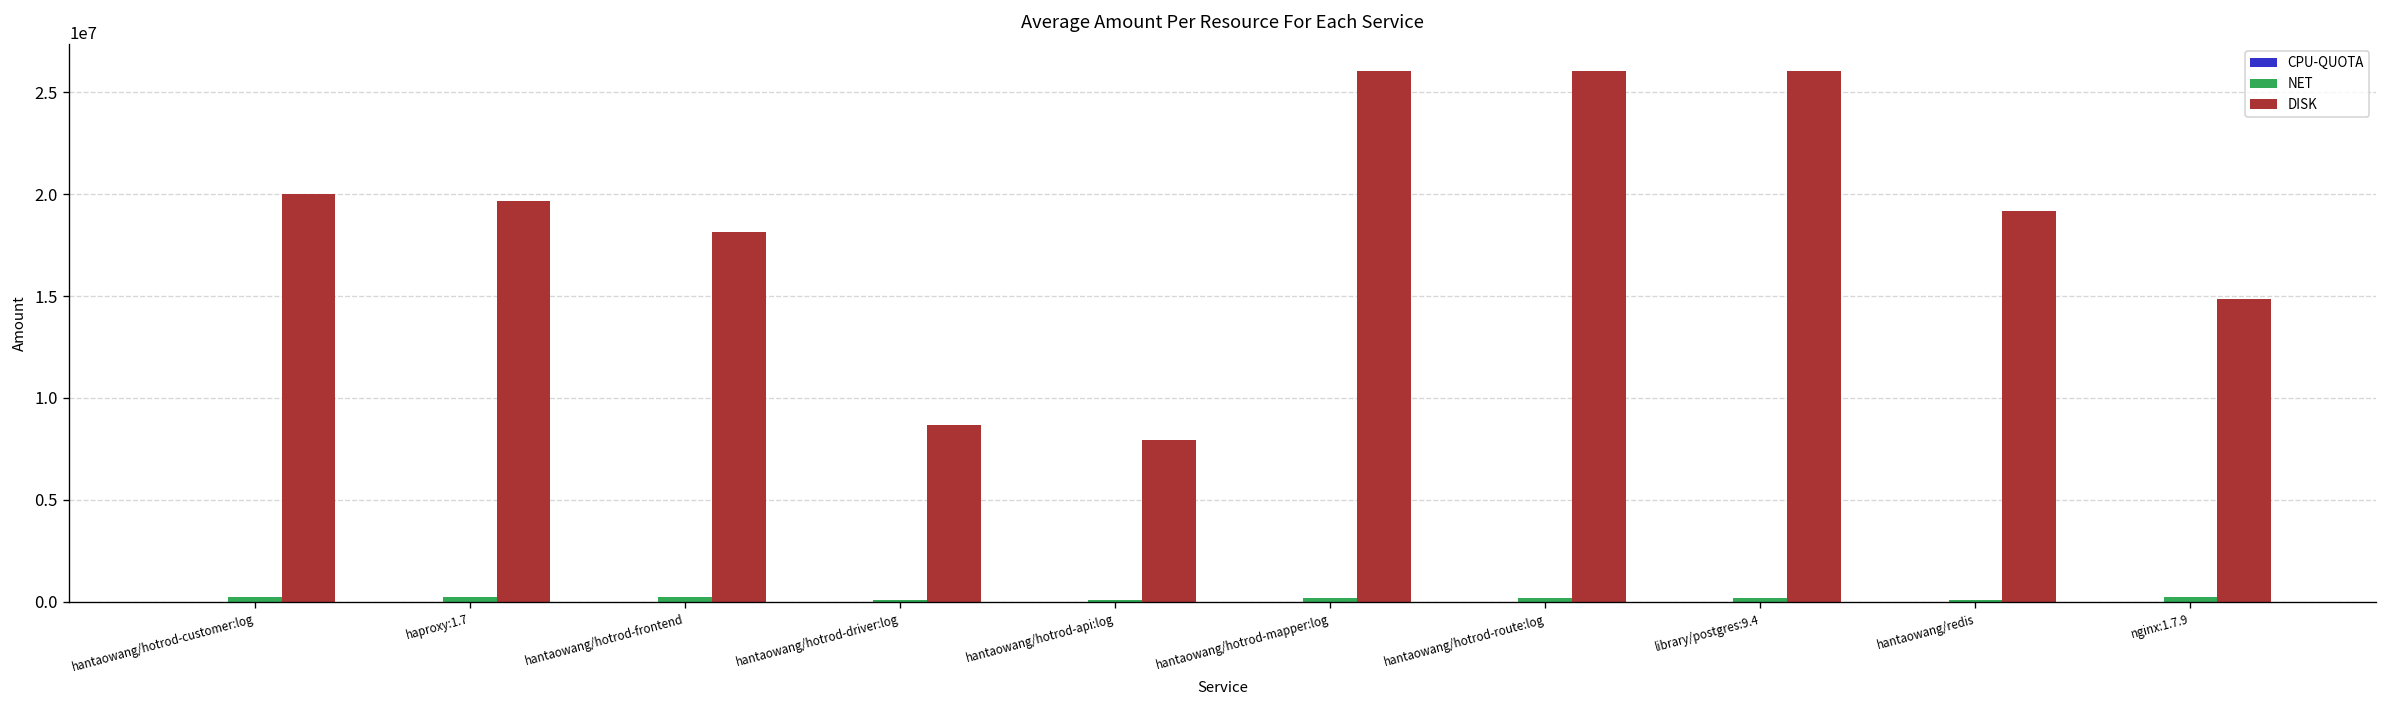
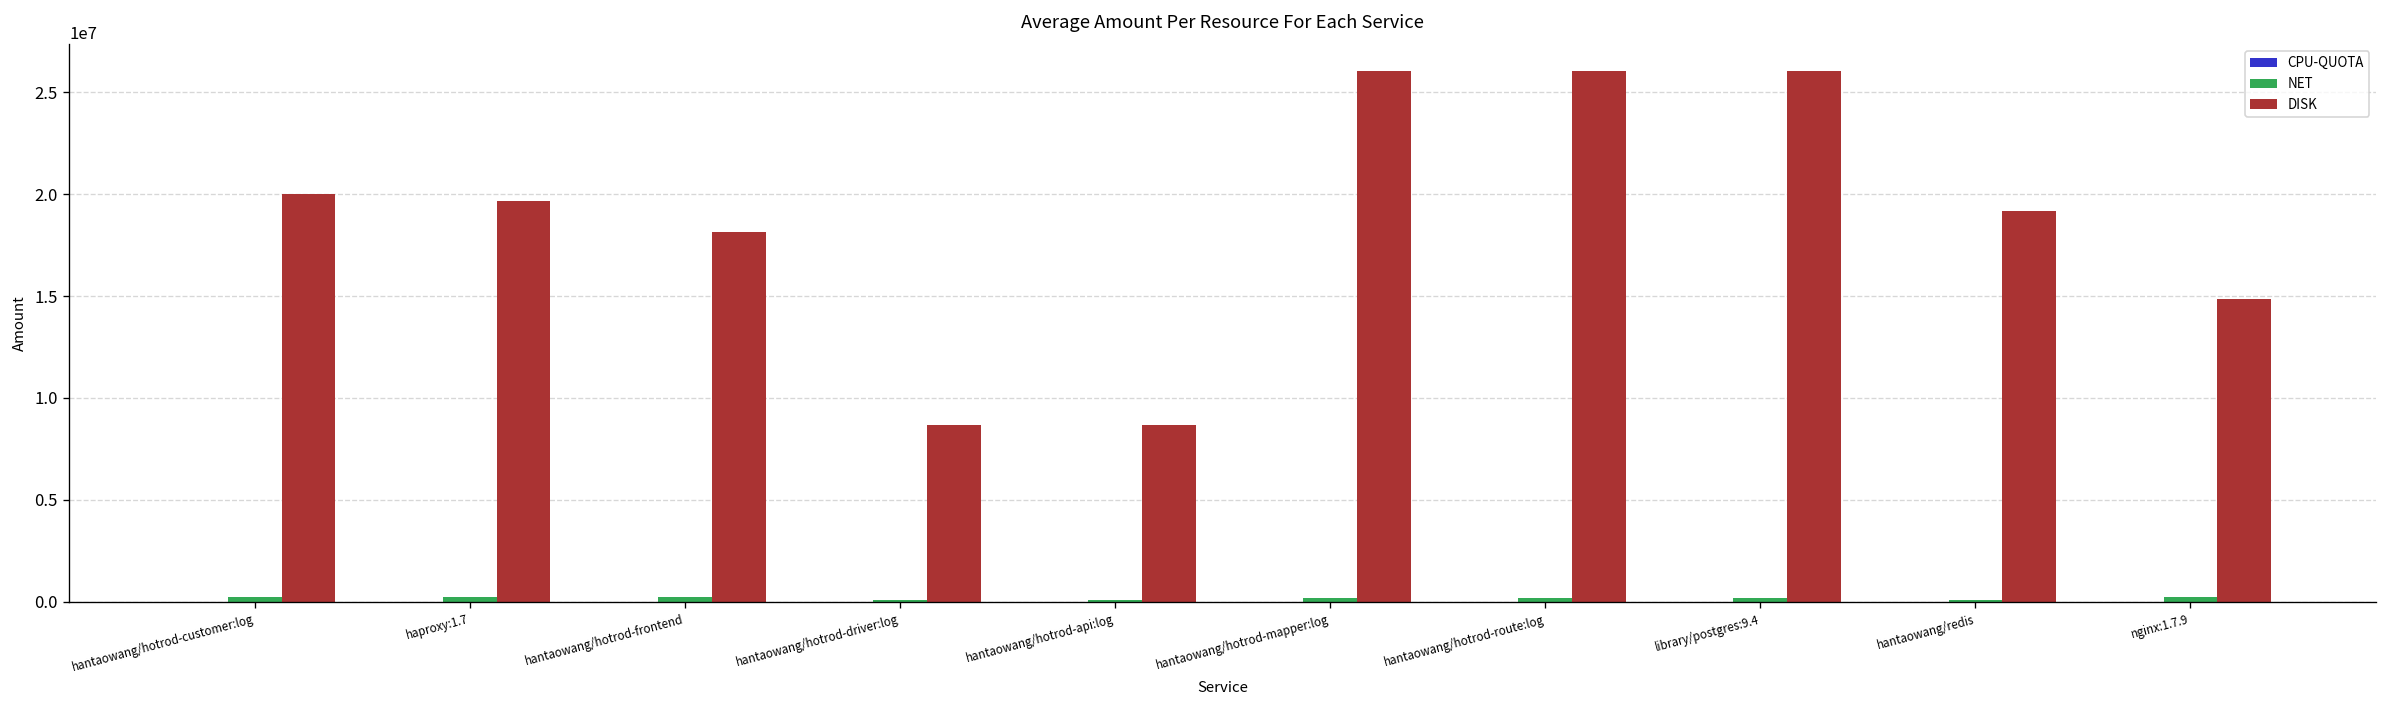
  {
    "NET": {
      "hantaowang/hotrod-customer:log": 300000,
      "haproxy:1.7": 300000,
      "hantaowang/hotrod-frontend": 300000,
      "hantaowang/hotrod-mapper:log": 200000,
      "hantaowang/hotrod-route:log": 200000,
      "library/postgres:9.4": 200000,
      "nginx:1.7.9": 300000
    },
    "DISK": {
      "hantaowang/hotrod-customer:log": 20000000,
      "haproxy:1.7": 19600000,
      "hantaowang/hotrod-frontend": 18100000,
      "hantaowang/hotrod-driver:log": 8700000,
-     "hantaowang/hotrod-api:log": 7900000,
+     "hantaowang/hotrod-api:log": 8700000,
      "hantaowang/hotrod-mapper:log": 26100000,
      "hantaowang/hotrod-route:log": 26100000,
      "library/postgres:9.4": 26100000,
      "hantaowang/redis": 19200000,
      "nginx:1.7.9": 14900000
    }
  }
